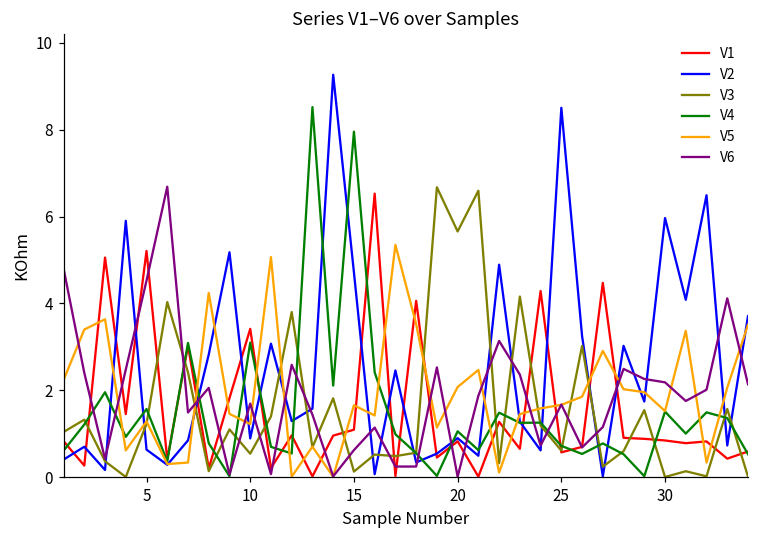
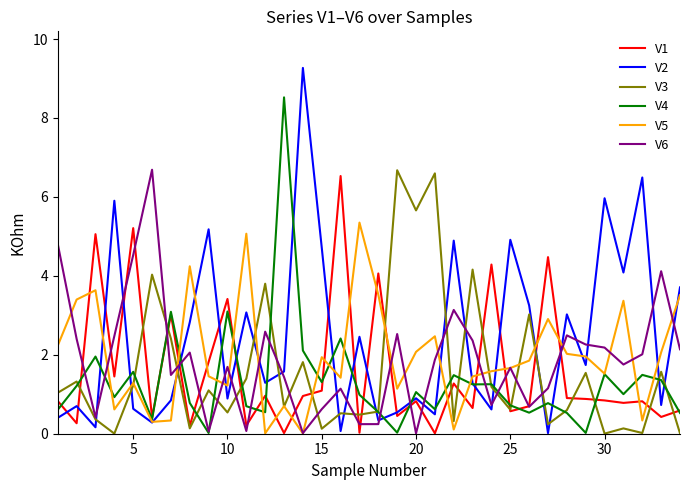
  {
    "V1": {
      "5": 5.2,
      "10": 3.4,
      "15": 1.1,
      "20": 0.8,
      "30": 0.8
    },
    "V2": {
      "5": 0.6,
      "10": 0.9,
      "15": 4.7,
      "20": 0.9,
-     "25": 8.5,
+     "25": 4.9,
      "30": 6.0
    },
    "V3": {
      "10": 0.5,
      "15": 0.1,
      "20": 5.7,
      "30": 0.0
    },
    "V4": {
      "5": 1.6,
      "10": 3.1,
-     "15": 8.0,
+     "15": 1.3,
      "20": 1.1,
      "25": 0.7
    },
    "V5": {
      "10": 1.2,
-     "15": 1.7,
+     "15": 1.9,
      "20": 2.1
    },
    "V6": {
      "5": 4.5,
      "10": 1.7,
      "15": 0.6,
      "20": 0.0,
      "30": 2.2
    }
  }
